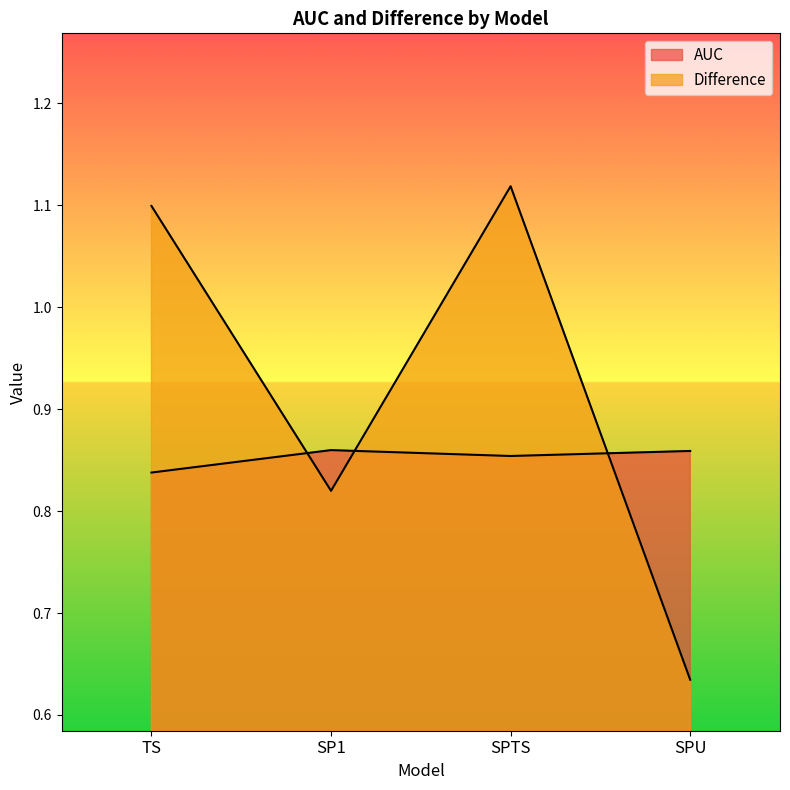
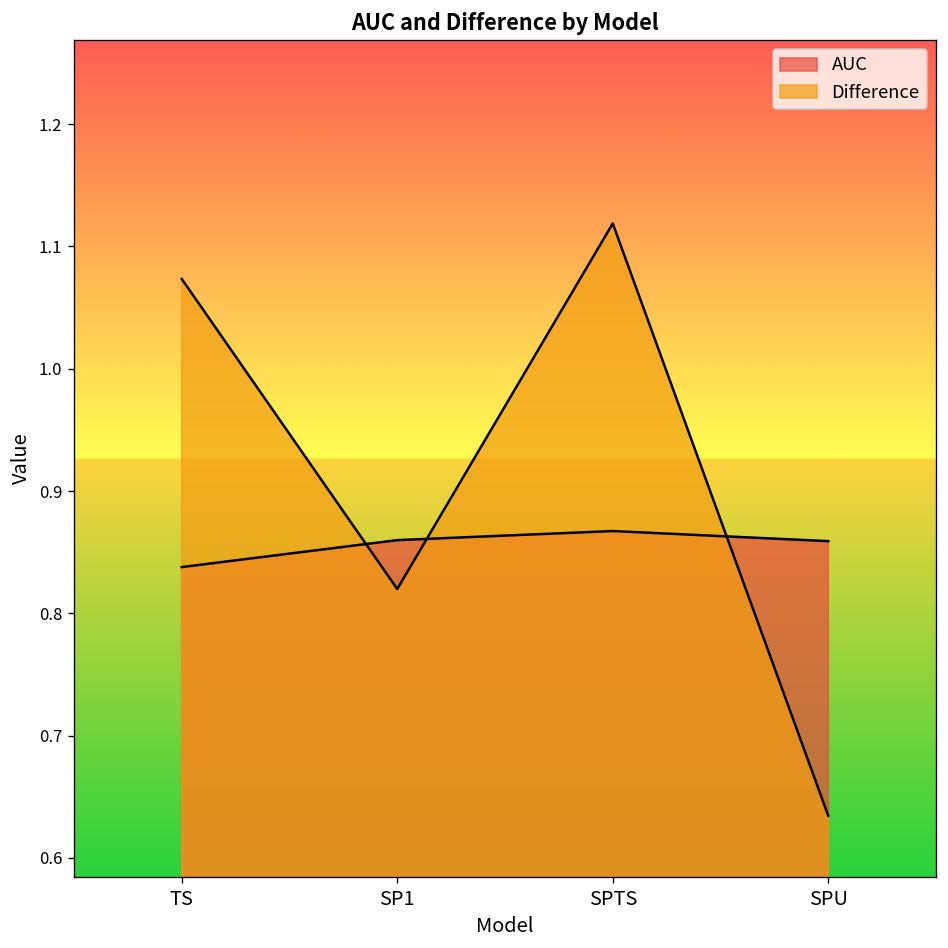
  {
    "AUC": {
      "TS": 0.838,
      "SP1": 0.860,
-     "SPTS": 0.854,
+     "SPTS": 0.867,
      "SPU": 0.859
    },
    "Difference": {
-     "TS": 1.099,
+     "TS": 1.073,
      "SP1": 0.820,
      "SPTS": 1.119,
      "SPU": 0.635
    }
  }
